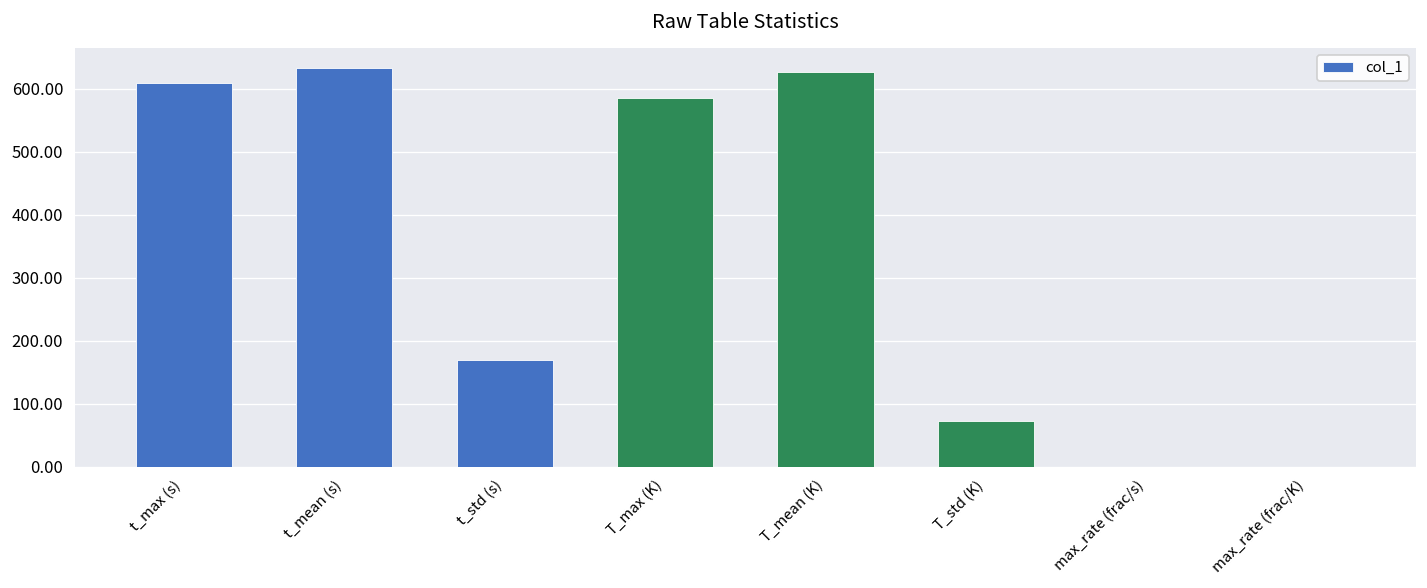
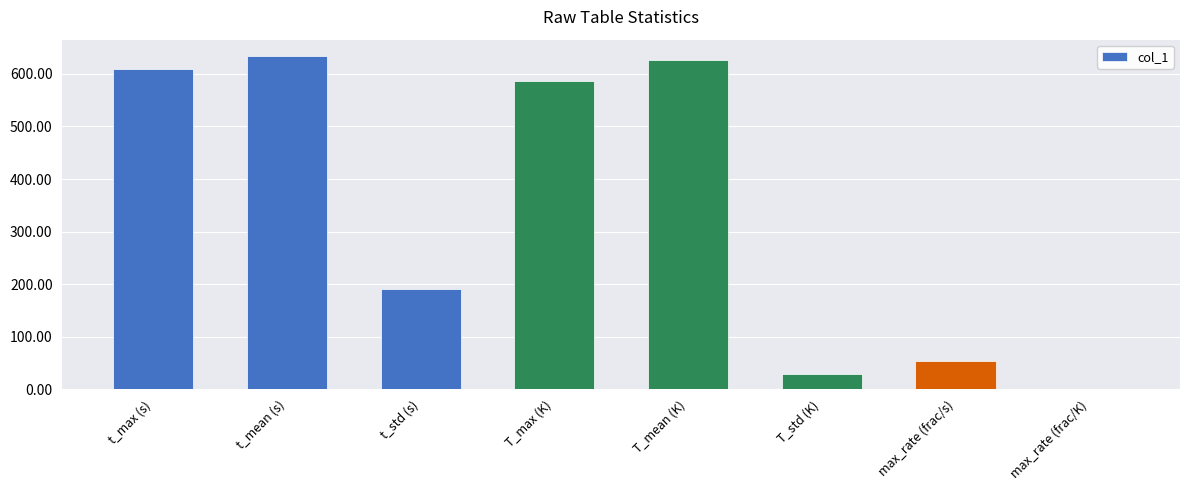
  {
    "t_max (s)": 610,
    "t_mean (s)": 630,
-   "t_std (s)": 170,
+   "t_std (s)": 190,
    "T_max (K)": 590,
    "T_mean (K)": 630,
-   "T_std (K)": 70,
-   "max_rate (frac/s)": 0
+   "T_std (K)": 30,
+   "max_rate (frac/s)": 50
  }
